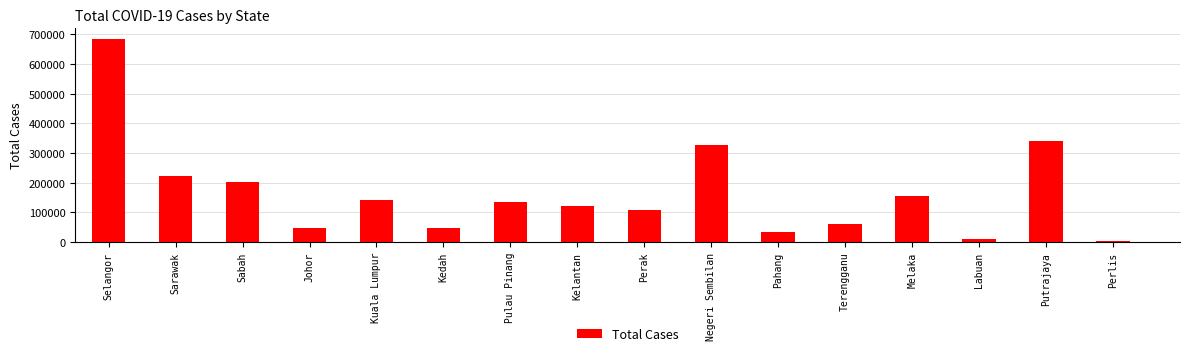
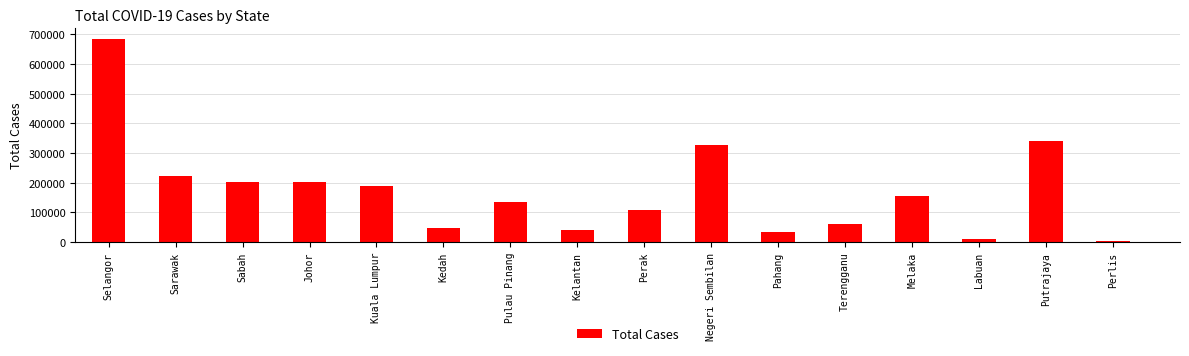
  {
    "Selangor": 690000,
    "Sarawak": 220000,
    "Sabah": 200000,
-   "Johor": 50000,
-   "Kuala Lumpur": 140000,
+   "Johor": 200000,
+   "Kuala Lumpur": 190000,
    "Kedah": 50000,
    "Pulau Pinang": 140000,
-   "Kelantan": 120000,
+   "Kelantan": 40000,
    "Perak": 110000,
    "Negeri Sembilan": 330000,
    "Pahang": 30000,
    "Terengganu": 60000,
    "Melaka": 150000,
    "Labuan": 10000,
    "Putrajaya": 340000
  }
